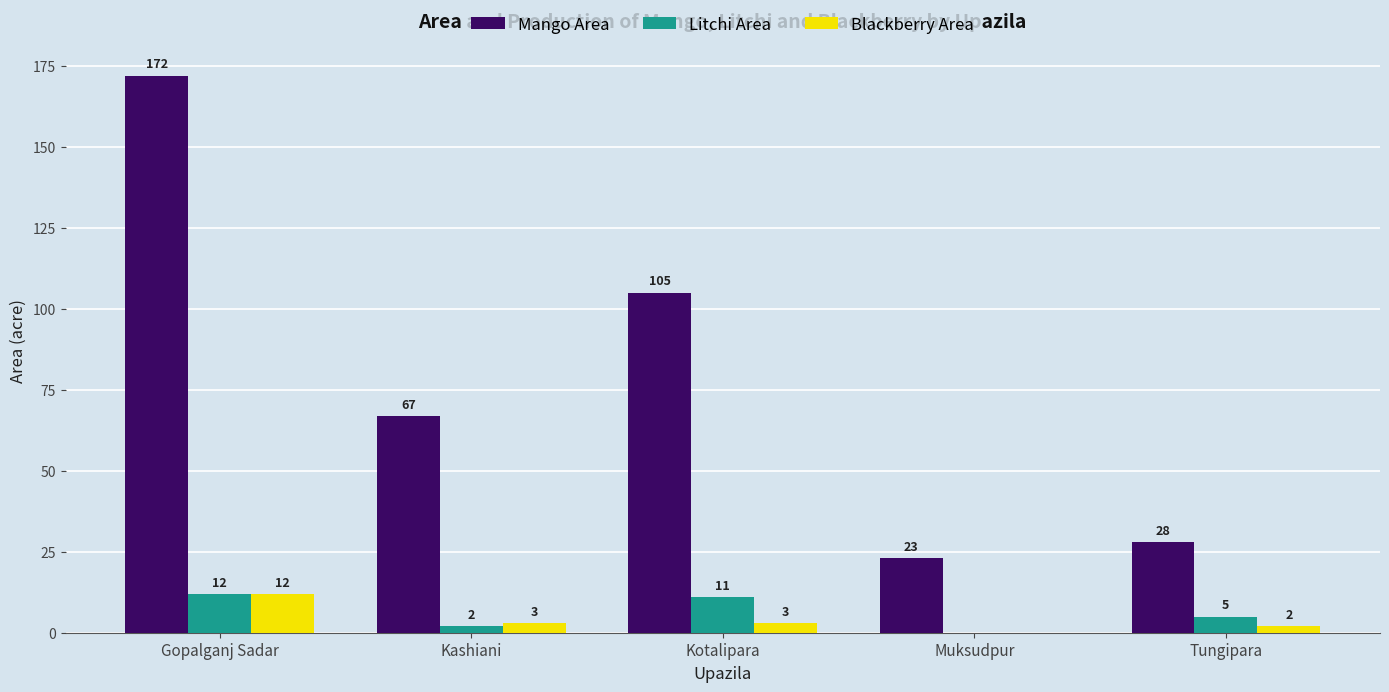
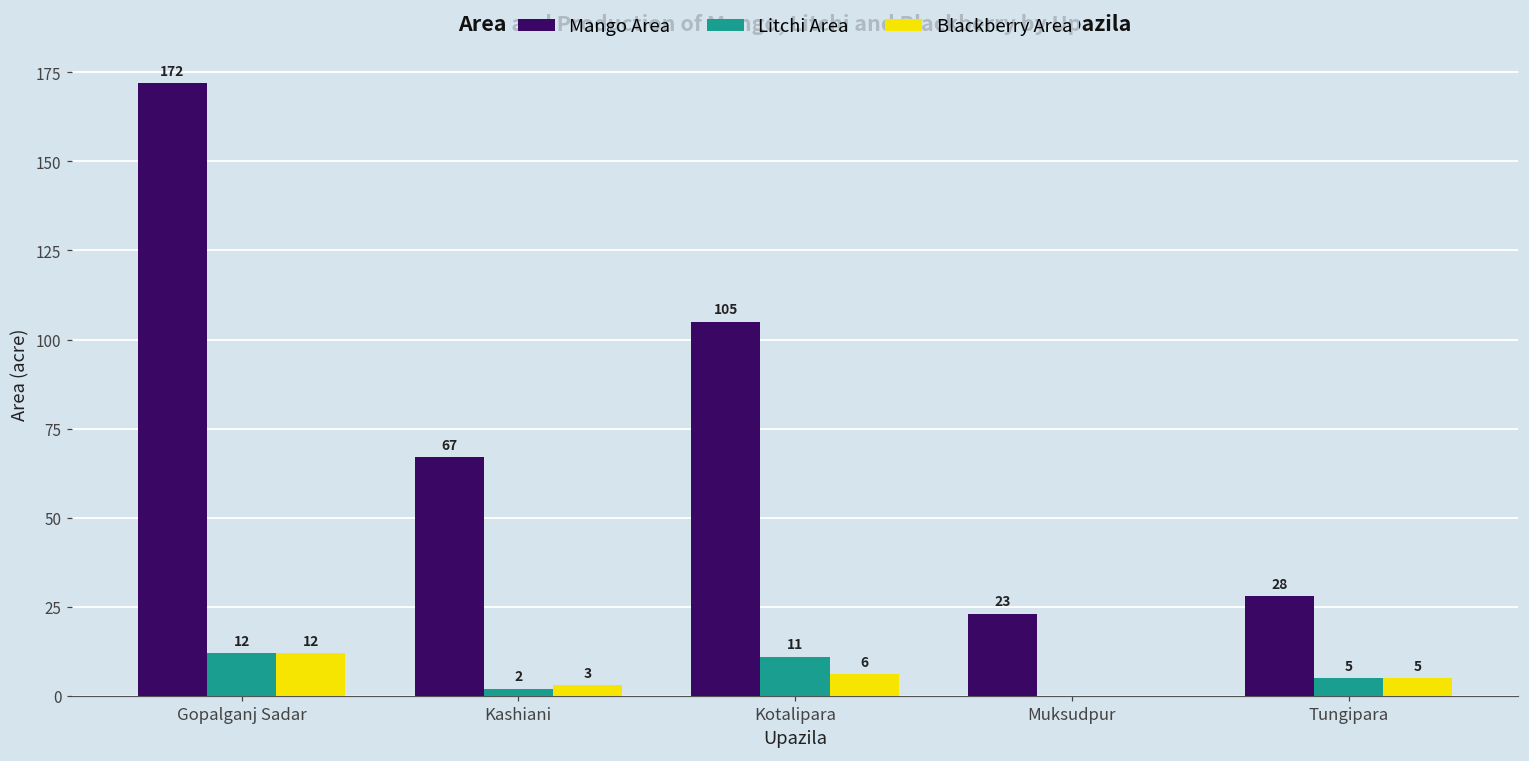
  {
    "Mango Area": {
      "Gopalganj Sadar": 172,
      "Kashiani": 67,
      "Kotalipara": 105,
      "Muksudpur": 23,
      "Tungipara": 28
    },
    "Litchi Area": {
      "Gopalganj Sadar": 12,
      "Kashiani": 2,
      "Kotalipara": 11,
      "Tungipara": 5
    },
    "Blackberry Area": {
      "Gopalganj Sadar": 12,
      "Kashiani": 3,
-     "Kotalipara": 3,
-     "Tungipara": 2
+     "Kotalipara": 6,
+     "Tungipara": 5
    }
  }
